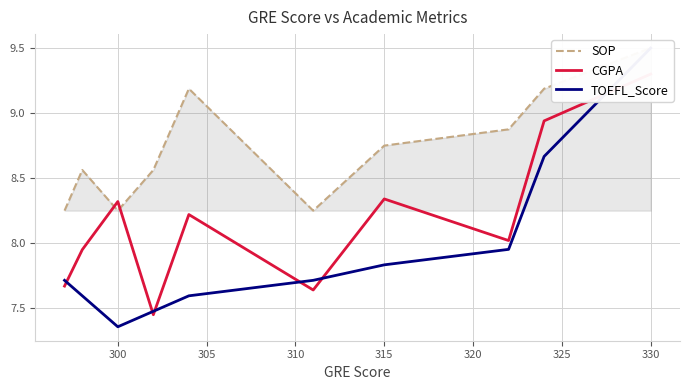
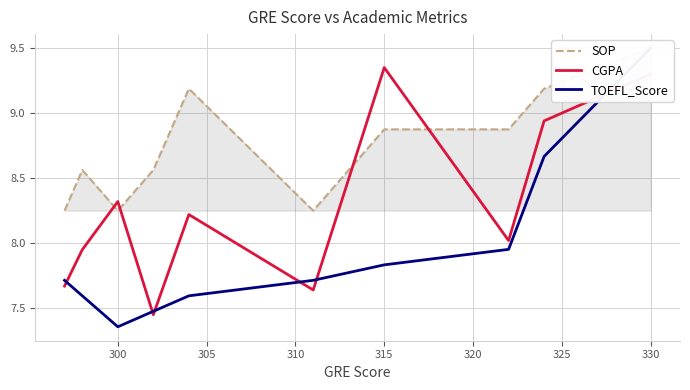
  {
    "SOP": {
      "300": 8.25,
-     "315": 8.75
+     "315": 8.88
    },
    "CGPA": {
      "300": 8.32,
-     "315": 8.34
+     "315": 9.35
    },
    "TOEFL_Score": {
      "300": 7.36,
      "315": 7.83
    }
  }
